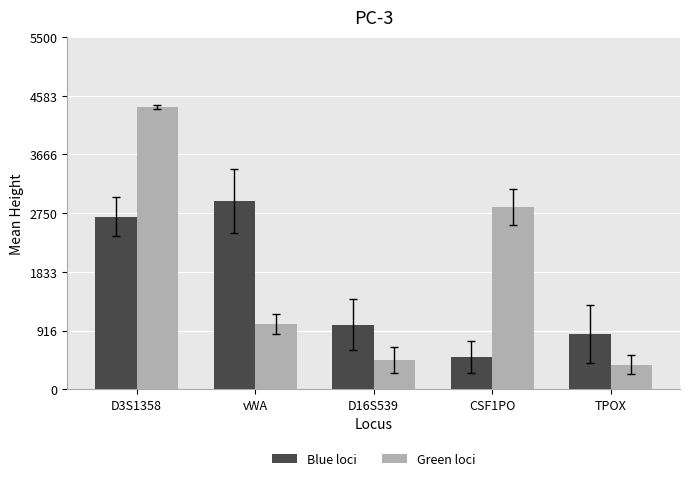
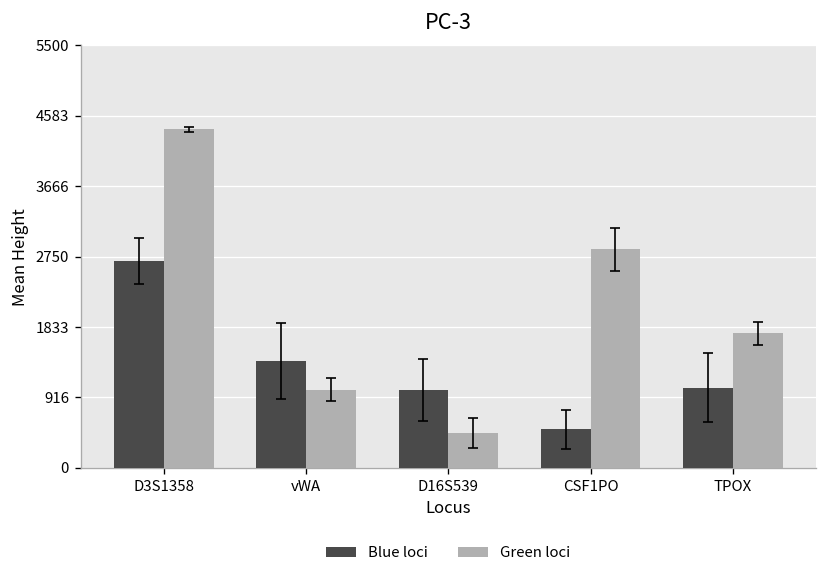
  {
    "Blue loci": {
      "D3S1358": 2700,
-     "vWA": 2900,
+     "vWA": 1400,
      "D16S539": 1000,
      "CSF1PO": 500,
-     "TPOX": 900
+     "TPOX": 1000
    },
    "Green loci": {
      "D3S1358": 4400,
      "vWA": 1000,
      "D16S539": 500,
      "CSF1PO": 2800,
-     "TPOX": 400
+     "TPOX": 1700
    }
  }
